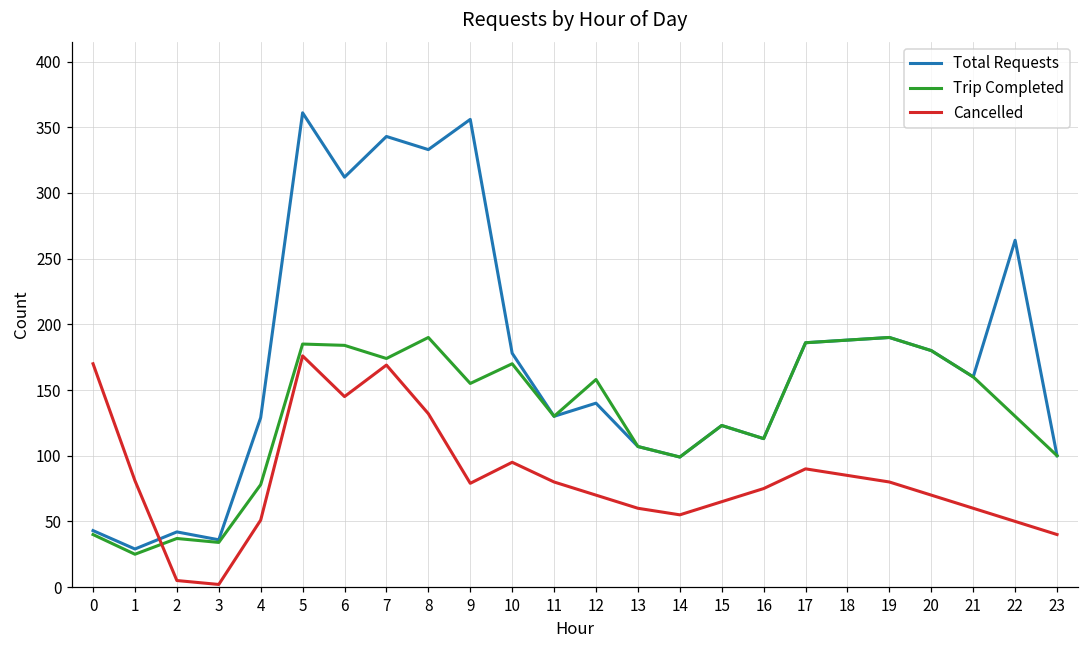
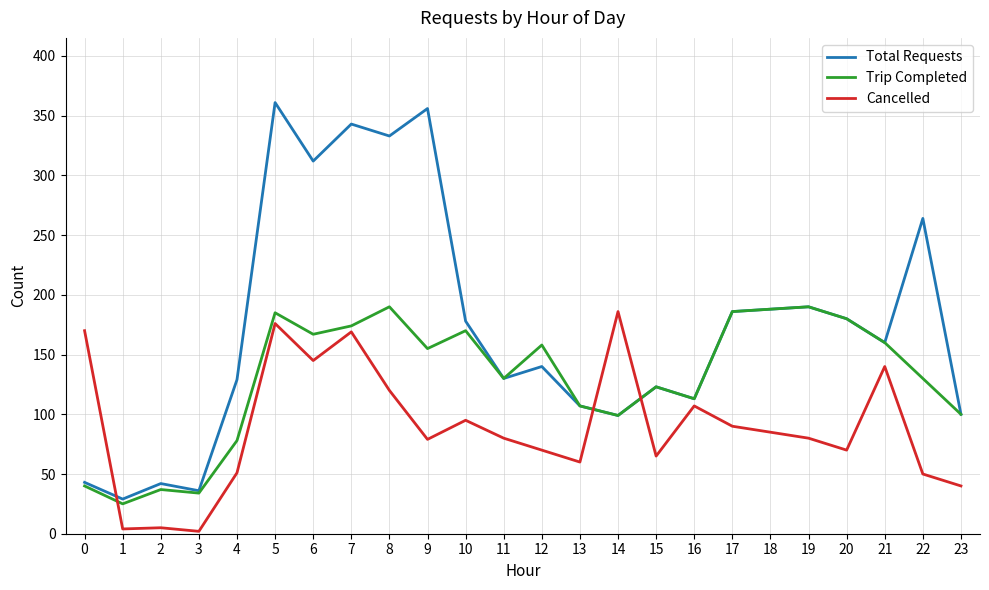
  {
    "Total Requests": {
      "0": 43,
      "1": 29,
      "2": 42,
      "4": 129,
      "5": 361,
      "6": 312,
      "7": 343,
      "8": 333,
      "9": 356,
      "10": 178,
      "12": 140,
      "22": 264
    },
    "Trip Completed": {
      "0": 40,
      "1": 25,
      "2": 37,
      "4": 78,
      "5": 185,
-     "6": 184,
+     "6": 167,
      "7": 174,
      "8": 190,
      "9": 155,
      "10": 170,
      "12": 158,
      "22": 130
    },
    "Cancelled": {
      "0": 170,
-     "1": 81,
+     "1": 4,
      "2": 5,
      "3": 2,
      "4": 51,
      "5": 176,
      "6": 145,
      "7": 169,
-     "8": 132,
+     "8": 120,
      "9": 79,
      "10": 95,
      "11": 80,
      "12": 70,
      "13": 60,
-     "14": 55,
+     "14": 186,
      "15": 65,
-     "16": 75,
+     "16": 107,
      "17": 90,
      "18": 85,
      "19": 80,
      "20": 70,
-     "21": 60,
+     "21": 140,
      "22": 50,
      "23": 40
    }
  }
